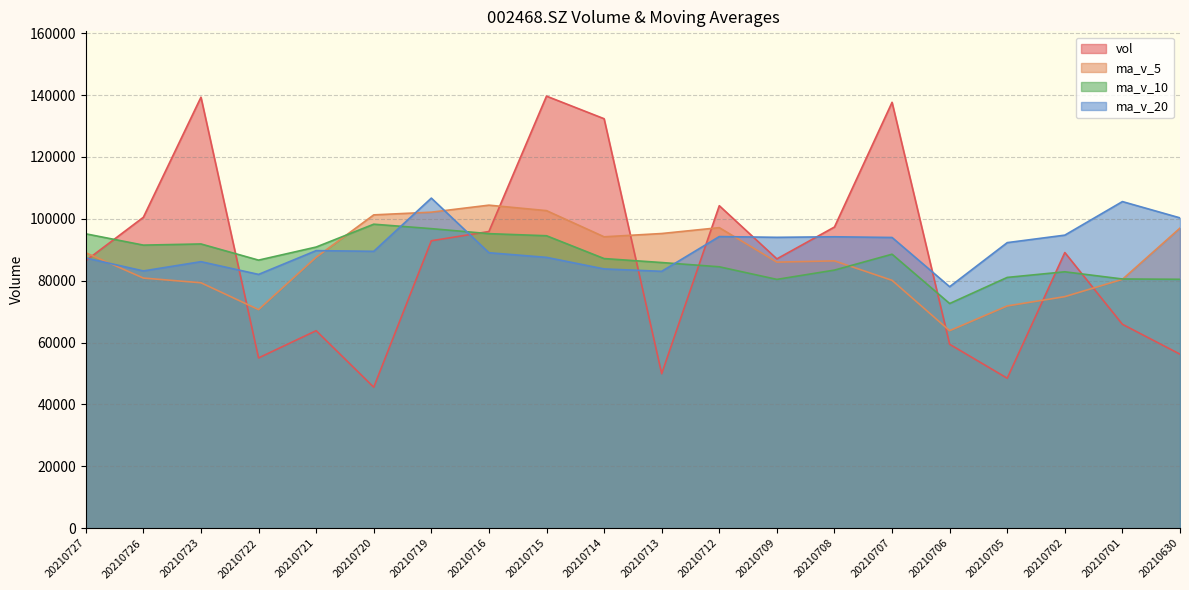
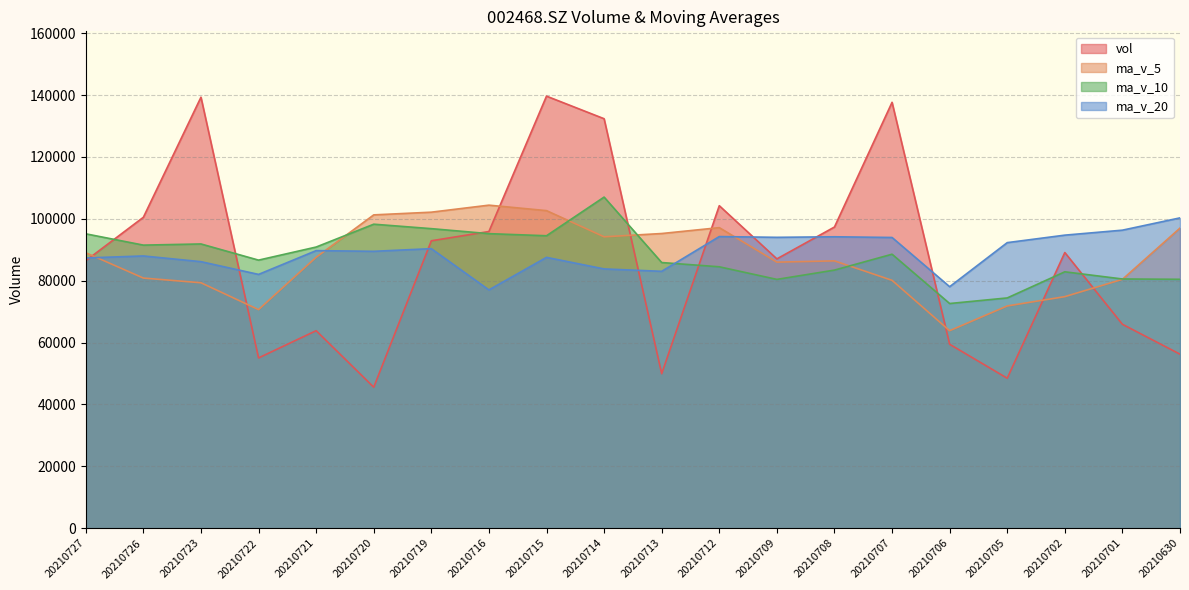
  {
    "ma_v_10": {
      "20210727": 95000,
      "20210726": 91000,
      "20210723": 92000,
      "20210722": 87000,
      "20210721": 91000,
      "20210720": 98000,
      "20210719": 97000,
      "20210715": 95000,
-     "20210714": 87000,
+     "20210714": 107000,
      "20210713": 86000,
      "20210712": 84000,
      "20210709": 80000,
      "20210708": 83000,
      "20210707": 89000,
      "20210706": 73000,
-     "20210705": 81000,
+     "20210705": 74000,
      "20210702": 83000,
      "20210630": 80000
    },
    "ma_v_20": {
      "20210727": 87000,
-     "20210726": 83000,
+     "20210726": 88000,
      "20210723": 86000,
      "20210722": 82000,
      "20210721": 90000,
      "20210720": 89000,
-     "20210719": 107000,
-     "20210716": 89000,
+     "20210719": 90000,
+     "20210716": 77000,
      "20210715": 88000,
      "20210714": 84000,
      "20210713": 83000,
      "20210712": 94000,
      "20210709": 94000,
      "20210708": 94000,
      "20210707": 94000,
      "20210706": 78000,
      "20210705": 92000,
      "20210702": 95000,
-     "20210701": 106000,
+     "20210701": 96000,
      "20210630": 100000
    }
  }
